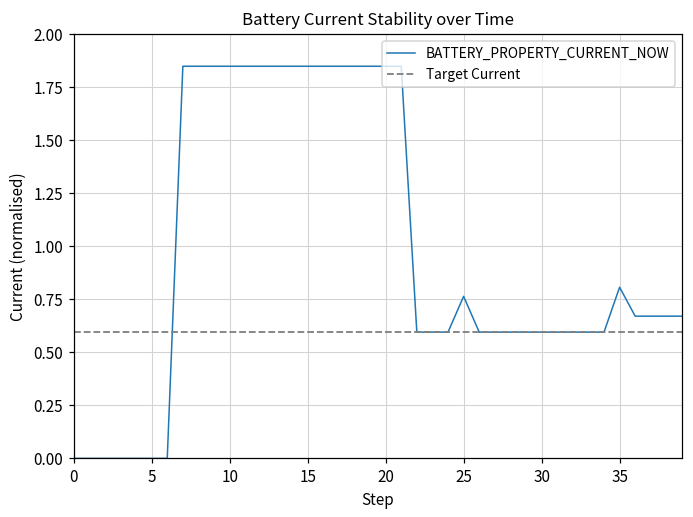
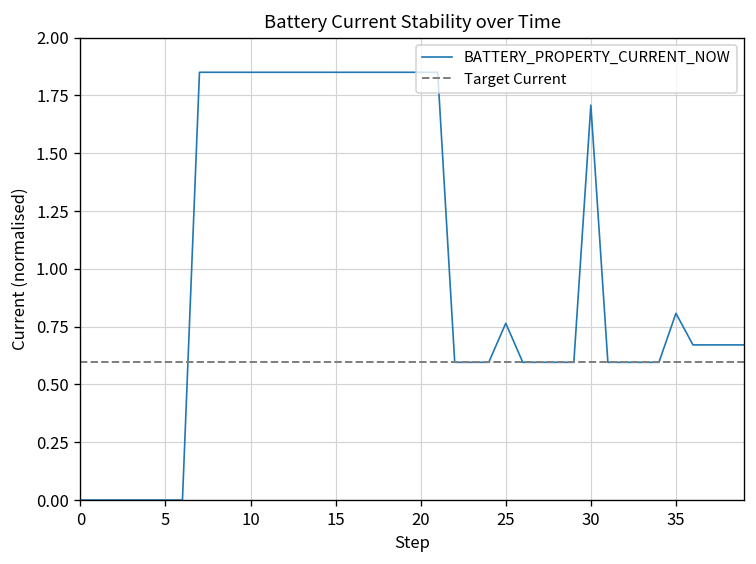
  {
    "0": 0.00,
    "5": 0.00,
    "10": 1.85,
    "15": 1.85,
    "25": 0.76,
-   "30": 0.60,
+   "30": 1.71,
    "35": 0.81
  }
